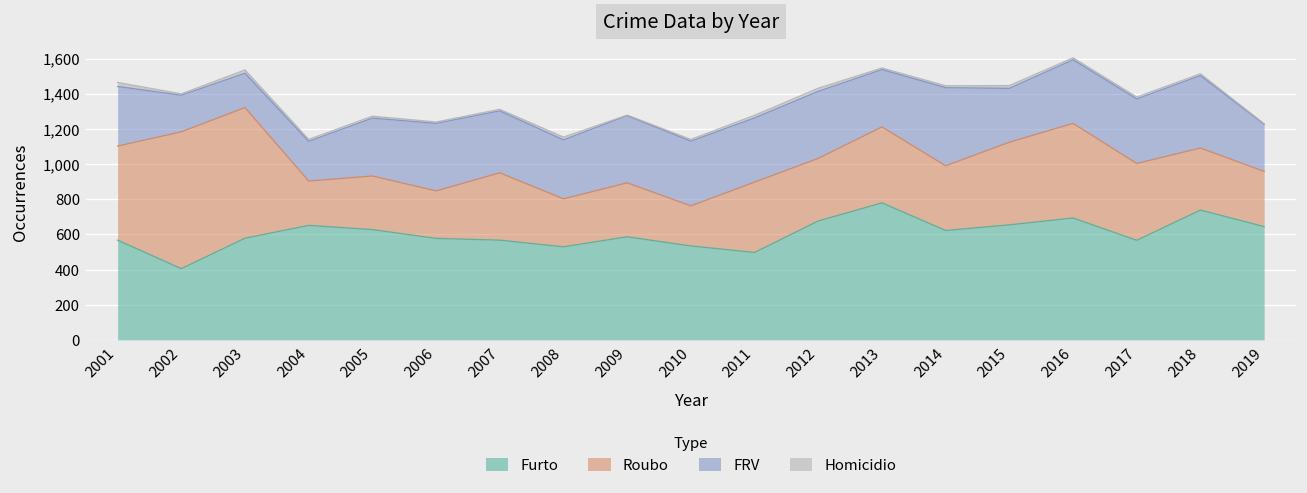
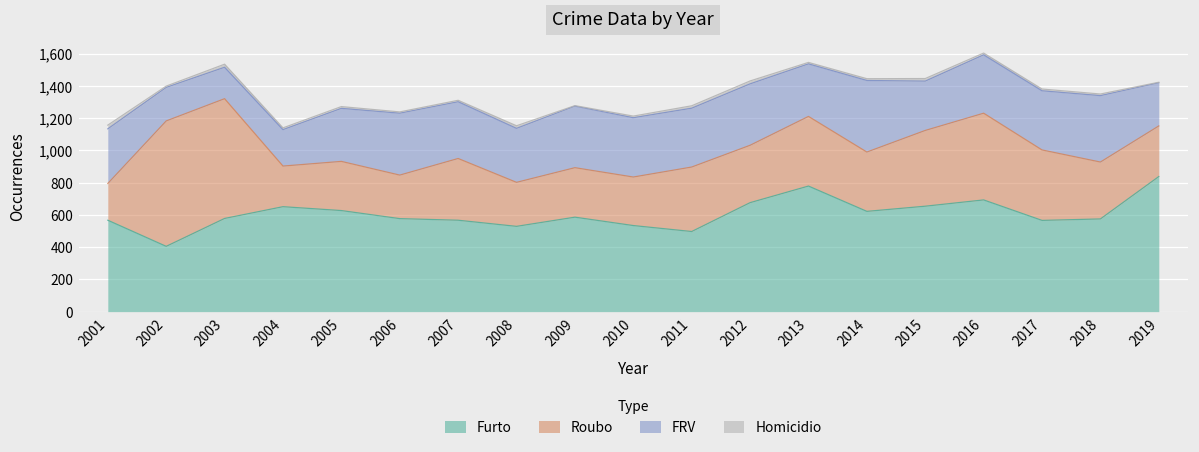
  {
    "Furto": {
      "2001": 570,
      "2002": 410,
      "2003": 580,
      "2004": 650,
      "2005": 630,
      "2006": 580,
      "2007": 570,
      "2008": 530,
      "2009": 590,
      "2010": 530,
      "2011": 500,
      "2012": 680,
      "2013": 780,
      "2014": 620,
      "2015": 650,
      "2016": 690,
      "2017": 570,
-     "2018": 740,
-     "2019": 640
+     "2018": 580,
+     "2019": 840
    },
    "Roubo": {
-     "2001": 540,
+     "2001": 230,
      "2002": 780,
      "2003": 740,
      "2004": 250,
      "2005": 310,
      "2006": 270,
      "2007": 380,
      "2008": 270,
      "2009": 310,
-     "2010": 230,
+     "2010": 300,
      "2011": 400,
      "2012": 360,
      "2013": 430,
      "2014": 370,
      "2015": 470,
      "2016": 540,
      "2017": 440,
      "2018": 350,
      "2019": 310
    }
  }
